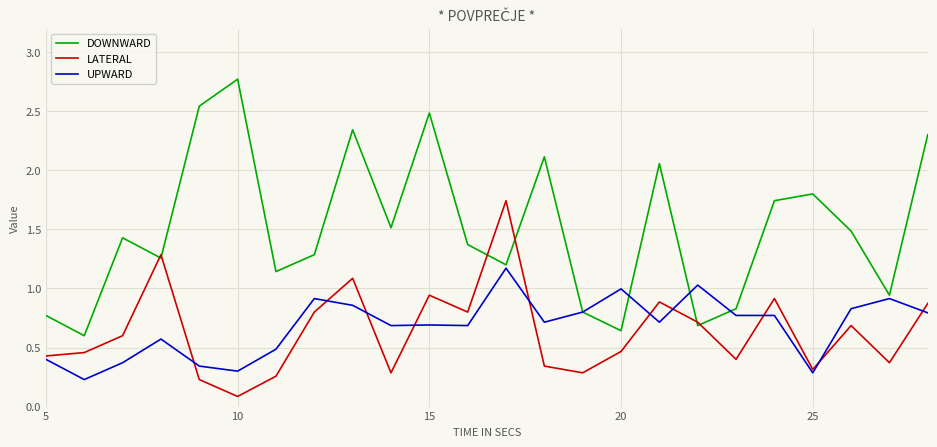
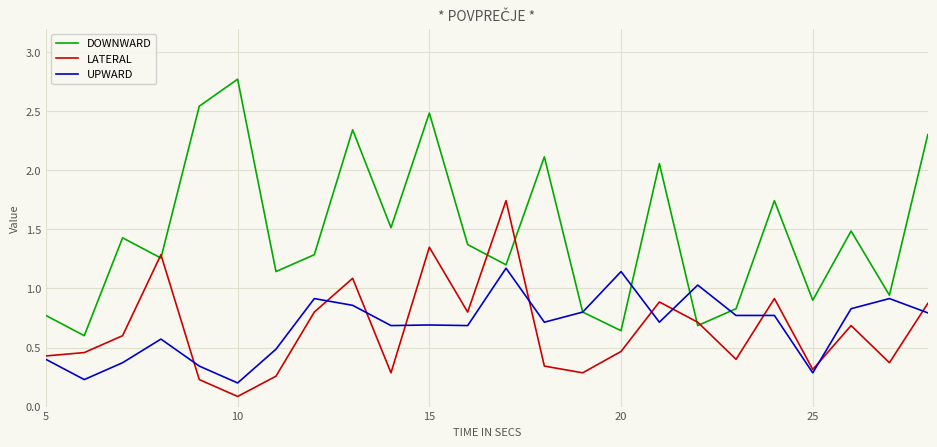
  {
    "DOWNWARD": {
      "5": 0.77,
      "10": 2.77,
      "15": 2.5,
      "20": 0.64,
-     "25": 1.8
+     "25": 0.9
    },
    "LATERAL": {
      "5": 0.43,
      "10": 0.09,
-     "15": 0.94,
+     "15": 1.35,
      "20": 0.47,
      "25": 0.31
    },
    "UPWARD": {
      "5": 0.40,
-     "10": 0.3,
+     "10": 0.2,
      "15": 0.69,
-     "20": 1.00,
+     "20": 1.14,
      "25": 0.29
    }
  }
